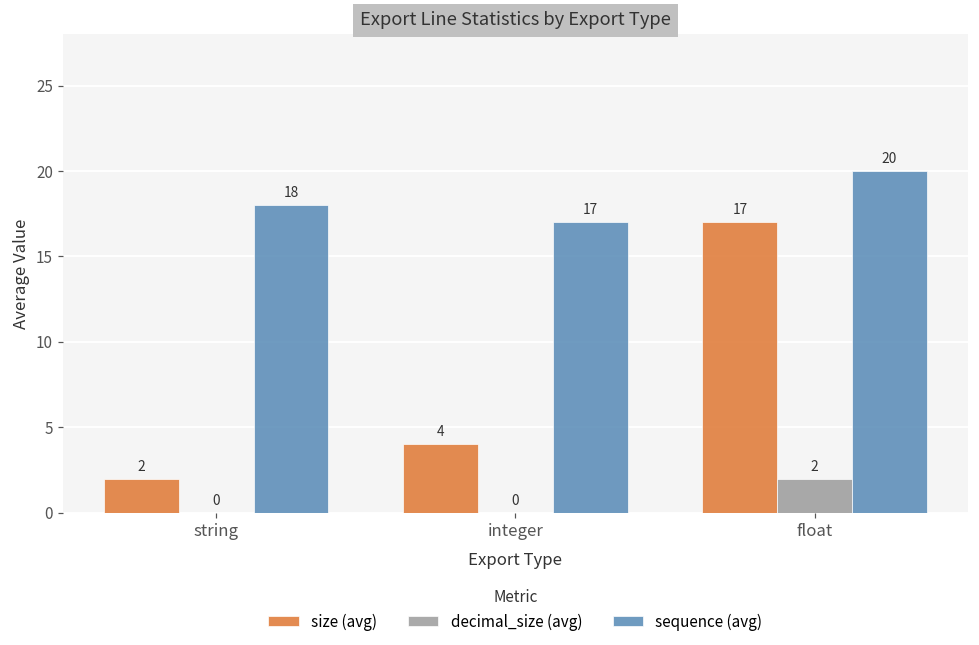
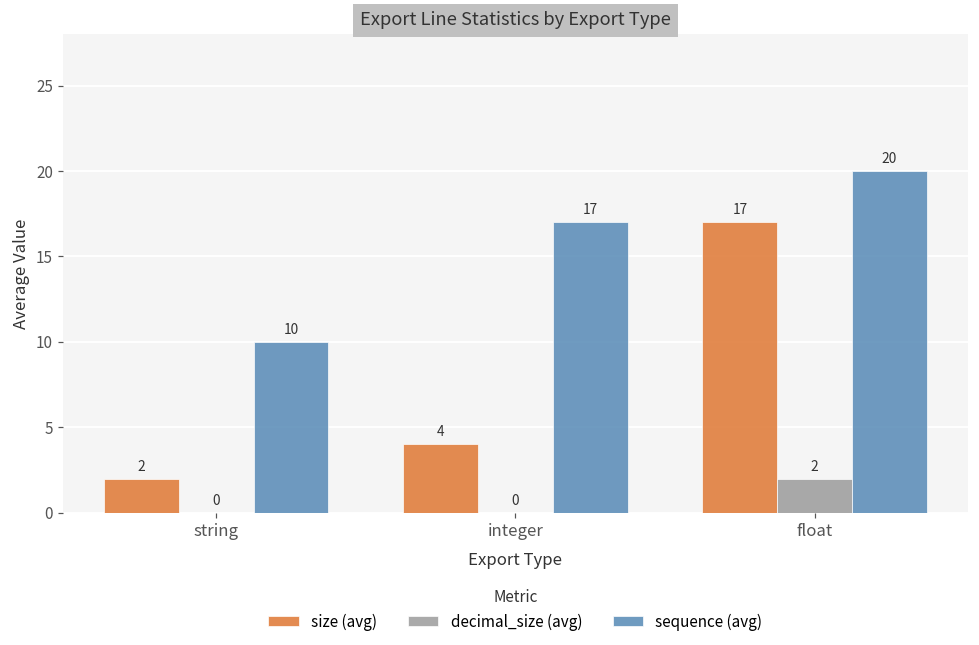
  {
    "size (avg)": {
      "string": 2,
      "integer": 4,
      "float": 17
    },
    "decimal_size (avg)": {
      "string": 0,
      "integer": 0,
      "float": 2
    },
    "sequence (avg)": {
-     "string": 18,
+     "string": 10,
      "integer": 17,
      "float": 20
    }
  }
